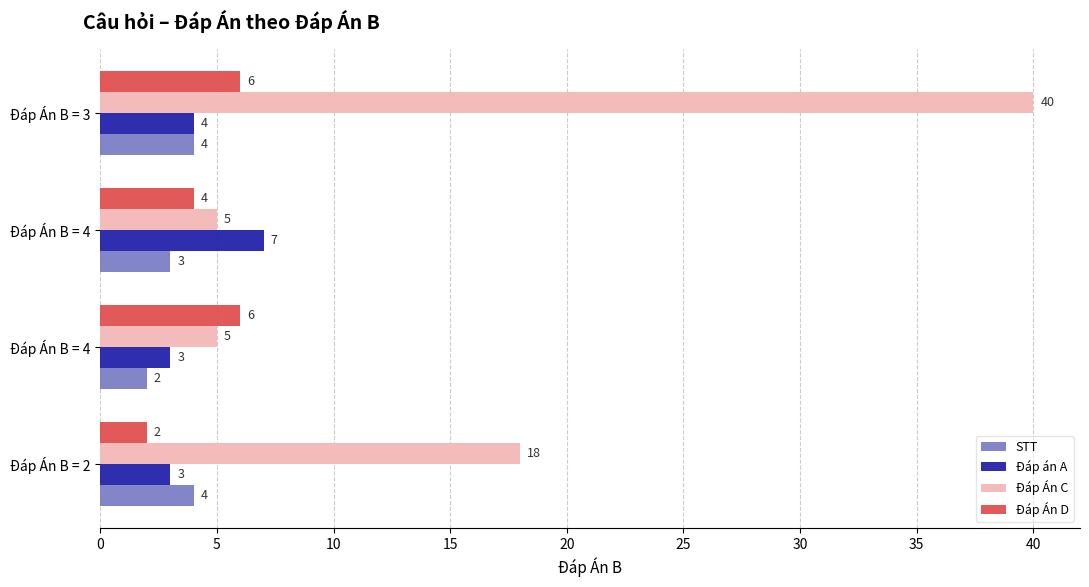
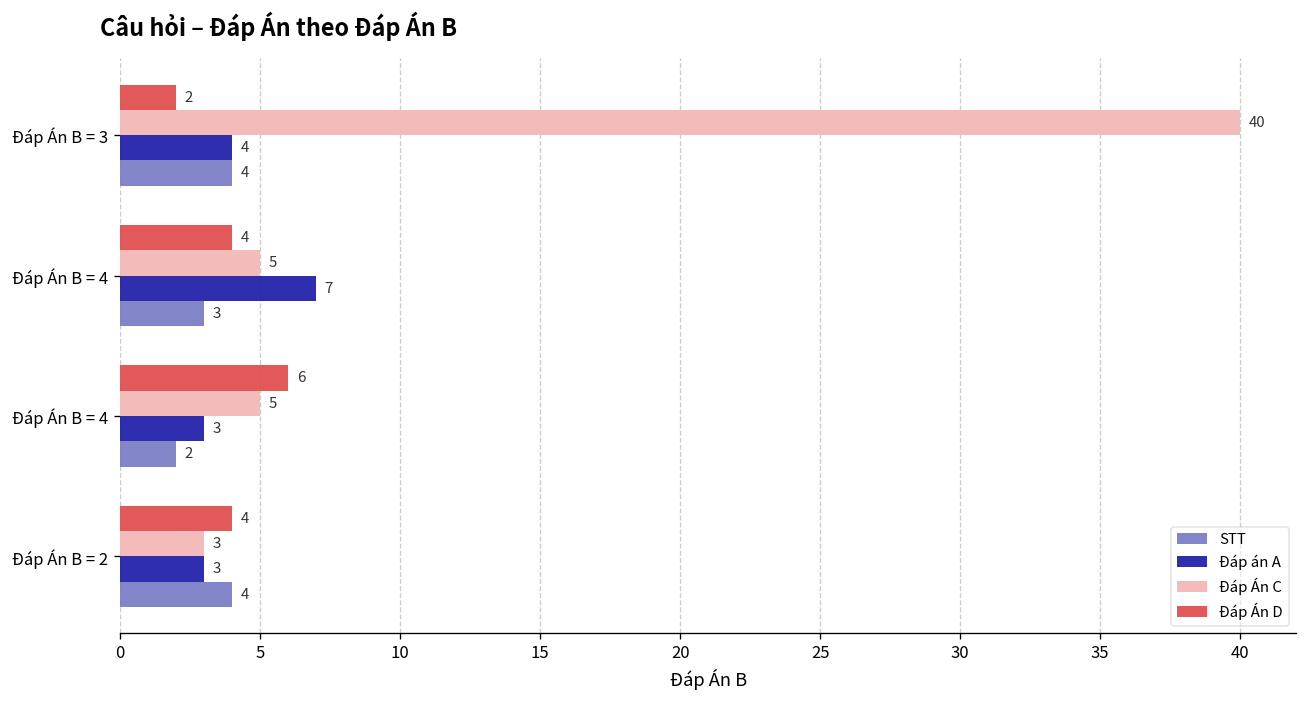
  {
    "STT": {
      "Đáp Án B = 3": 4,
      "Đáp Án B = 2": 4
    },
    "Đáp án A": {
      "Đáp Án B = 3": 4,
      "Đáp Án B = 2": 3
    },
    "Đáp Án C": {
      "Đáp Án B = 3": 40,
-     "Đáp Án B = 2": 18
+     "Đáp Án B = 2": 3
    },
    "Đáp Án D": {
-     "Đáp Án B = 3": 6,
-     "Đáp Án B = 2": 2
+     "Đáp Án B = 3": 2,
+     "Đáp Án B = 2": 4
    }
  }
